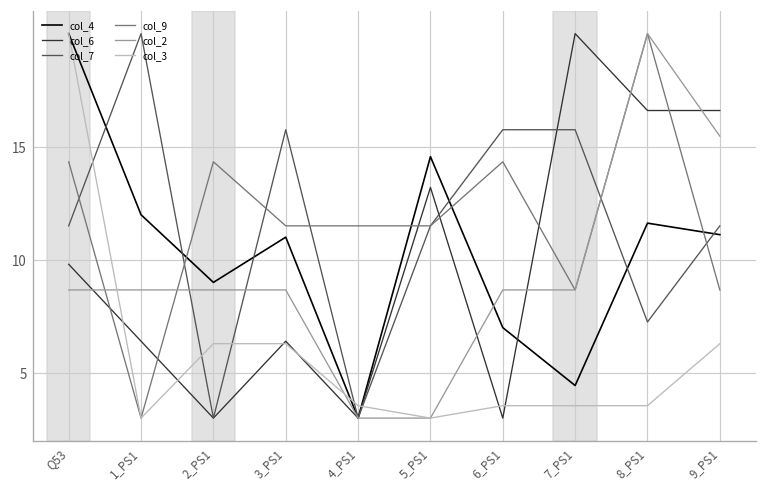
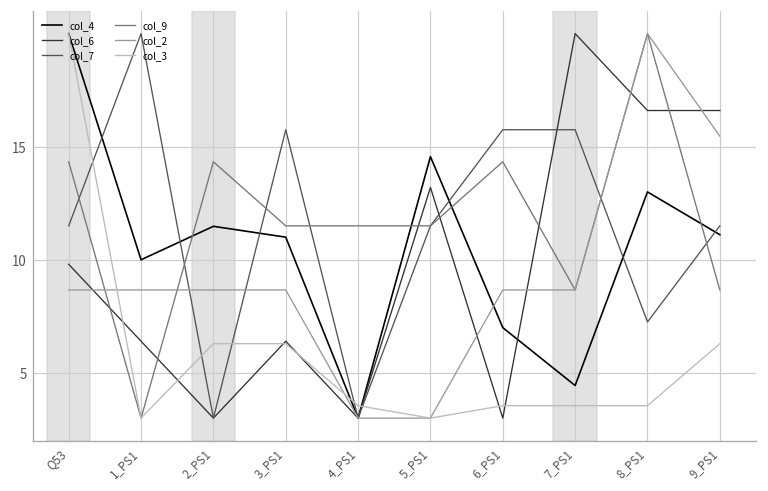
  {
    "col_4": {
-     "1_PS1": 12.0,
-     "2_PS1": 9.0,
+     "1_PS1": 10.0,
+     "2_PS1": 11.5,
      "3_PS1": 11.0,
      "5_PS1": 14.6,
      "6_PS1": 7.0,
      "7_PS1": 4.4,
-     "8_PS1": 11.6,
+     "8_PS1": 13.0,
      "9_PS1": 11.1
    }
  }
